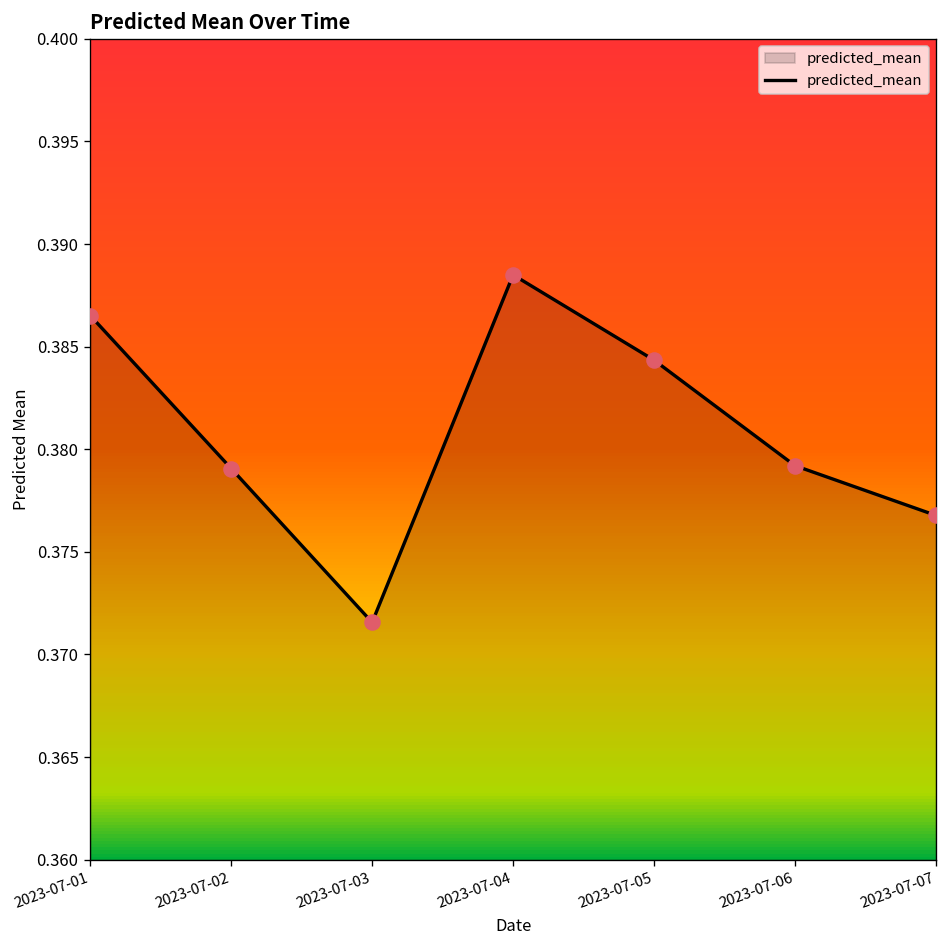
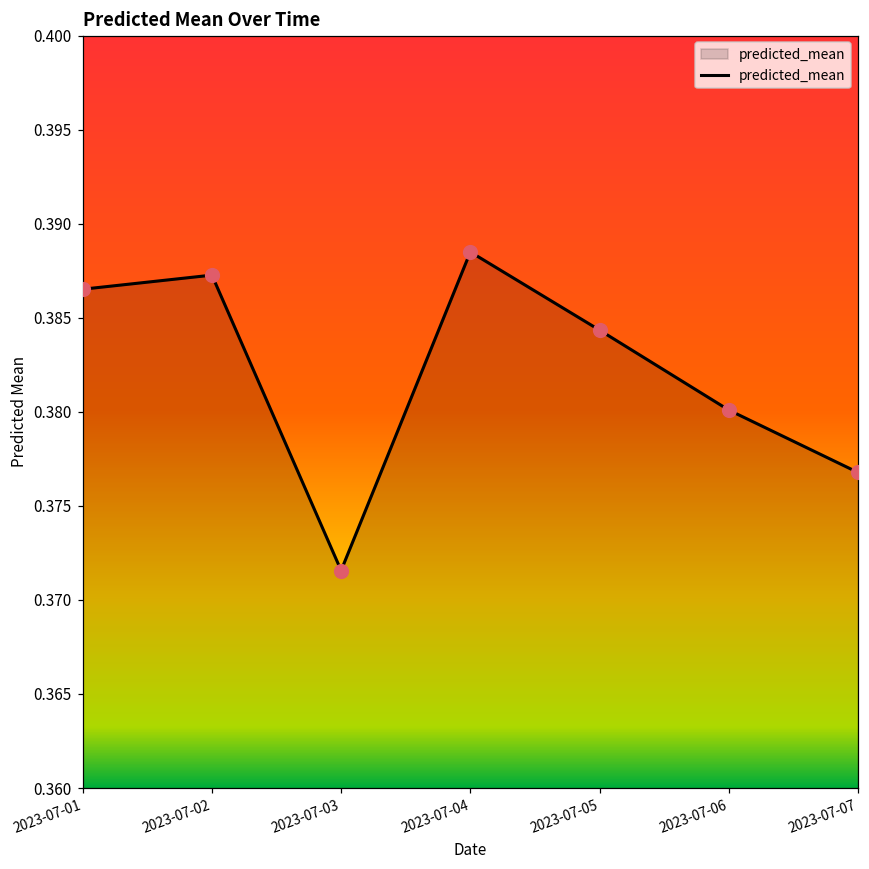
  {
    "2023-07-01": 0.3865,
-   "2023-07-02": 0.3791,
+   "2023-07-02": 0.3873,
    "2023-07-03": 0.3716,
    "2023-07-04": 0.3885,
    "2023-07-05": 0.3843,
-   "2023-07-06": 0.3792,
+   "2023-07-06": 0.3801,
    "2023-07-07": 0.3768
  }
